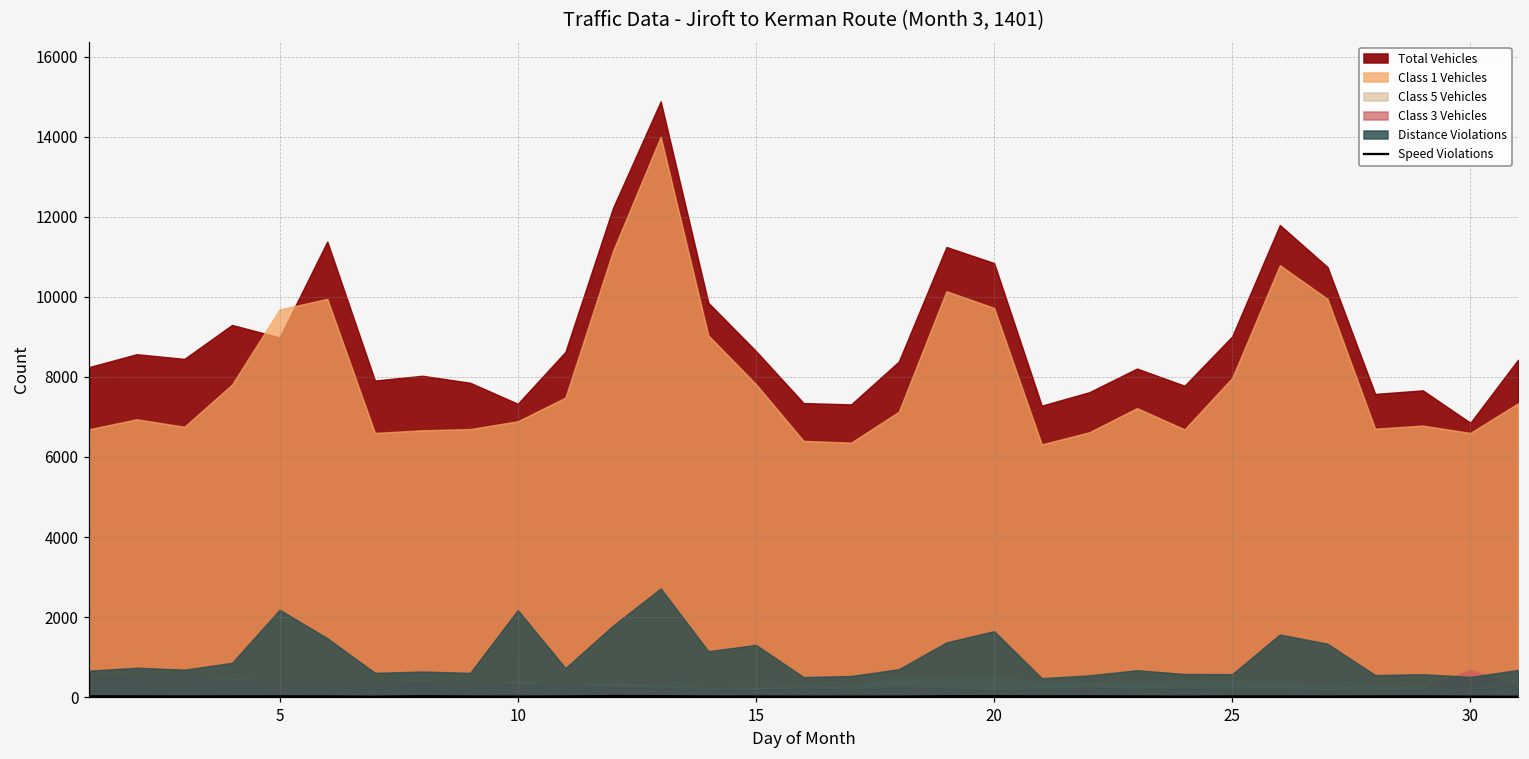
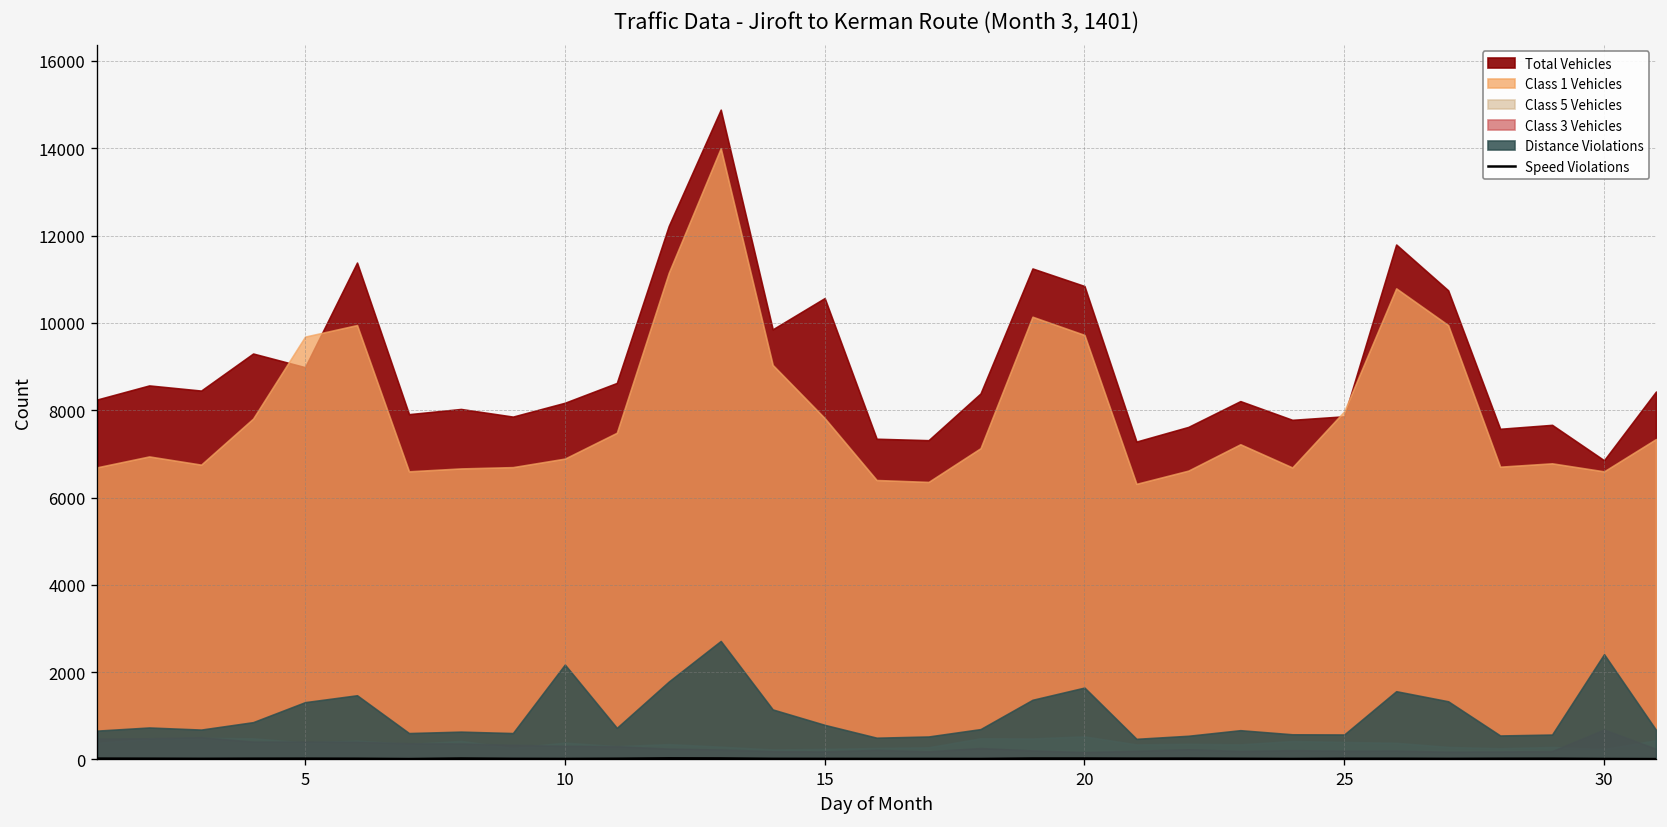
  {
    "Speed Violations": {
      "5": 0,
      "10": 0,
      "15": 0,
      "20": 0,
      "25": 0,
      "30": 0
    },
    "Total Vehicles": {
      "5": 9000,
-     "10": 7300,
-     "15": 8600,
+     "10": 8200,
+     "15": 10600,
      "20": 10800,
-     "25": 9000,
+     "25": 7900,
      "30": 6900
    },
    "Class 3 Vehicles": {
      "10": 300,
      "20": 200,
      "25": 200,
      "30": 700
    },
    "Distance Violations": {
-     "5": 2200,
+     "5": 1300,
      "10": 2200,
-     "15": 1300,
+     "15": 800,
      "20": 1600,
      "25": 600,
-     "30": 500
+     "30": 2400
    }
  }
